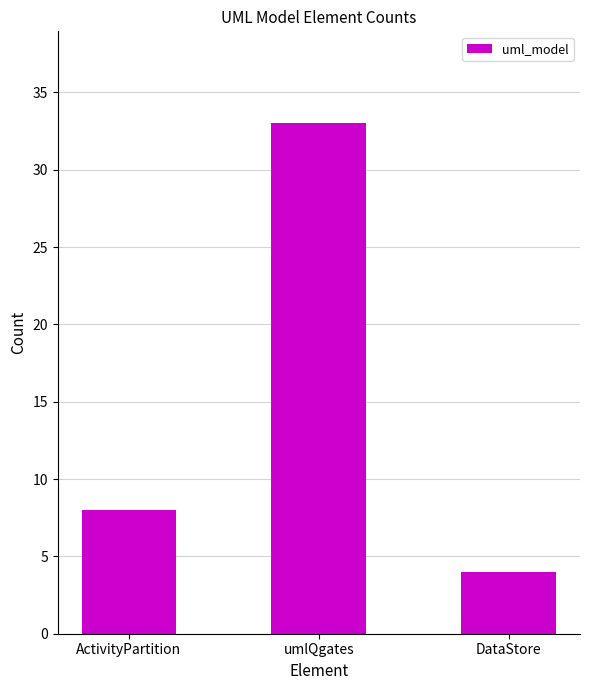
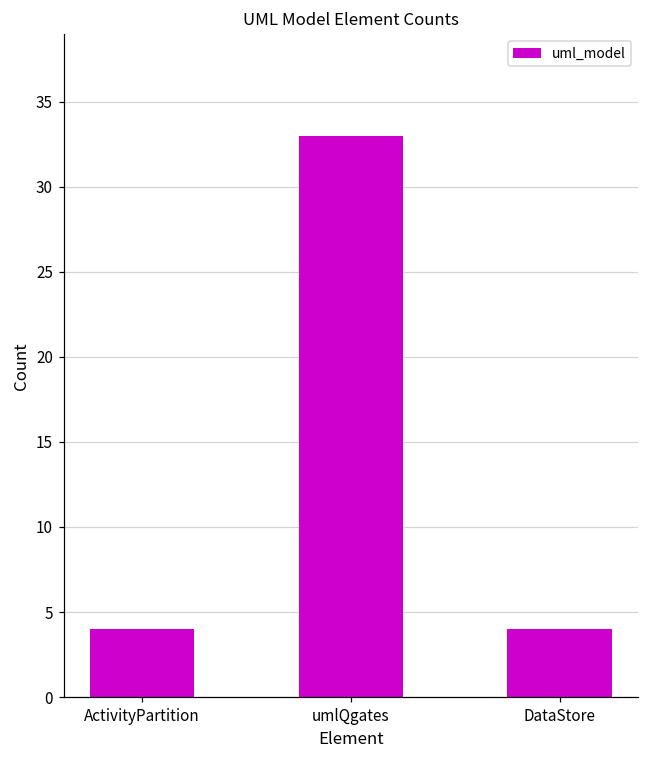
  {
-   "ActivityPartition": 8,
+   "ActivityPartition": 4,
    "umlQgates": 33,
    "DataStore": 4
  }
